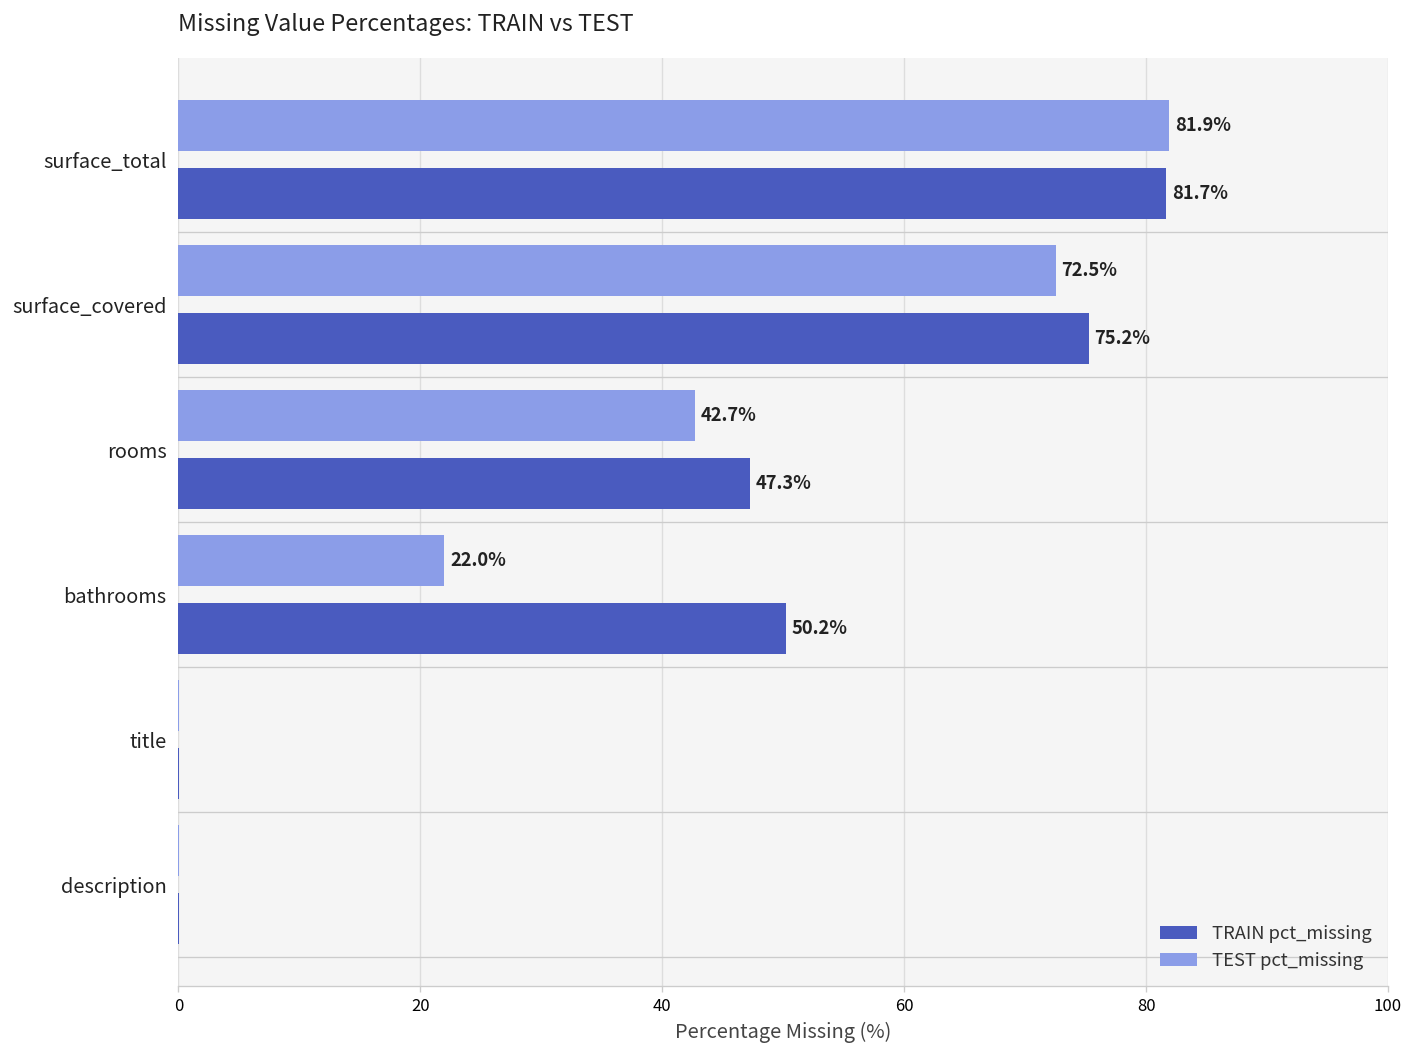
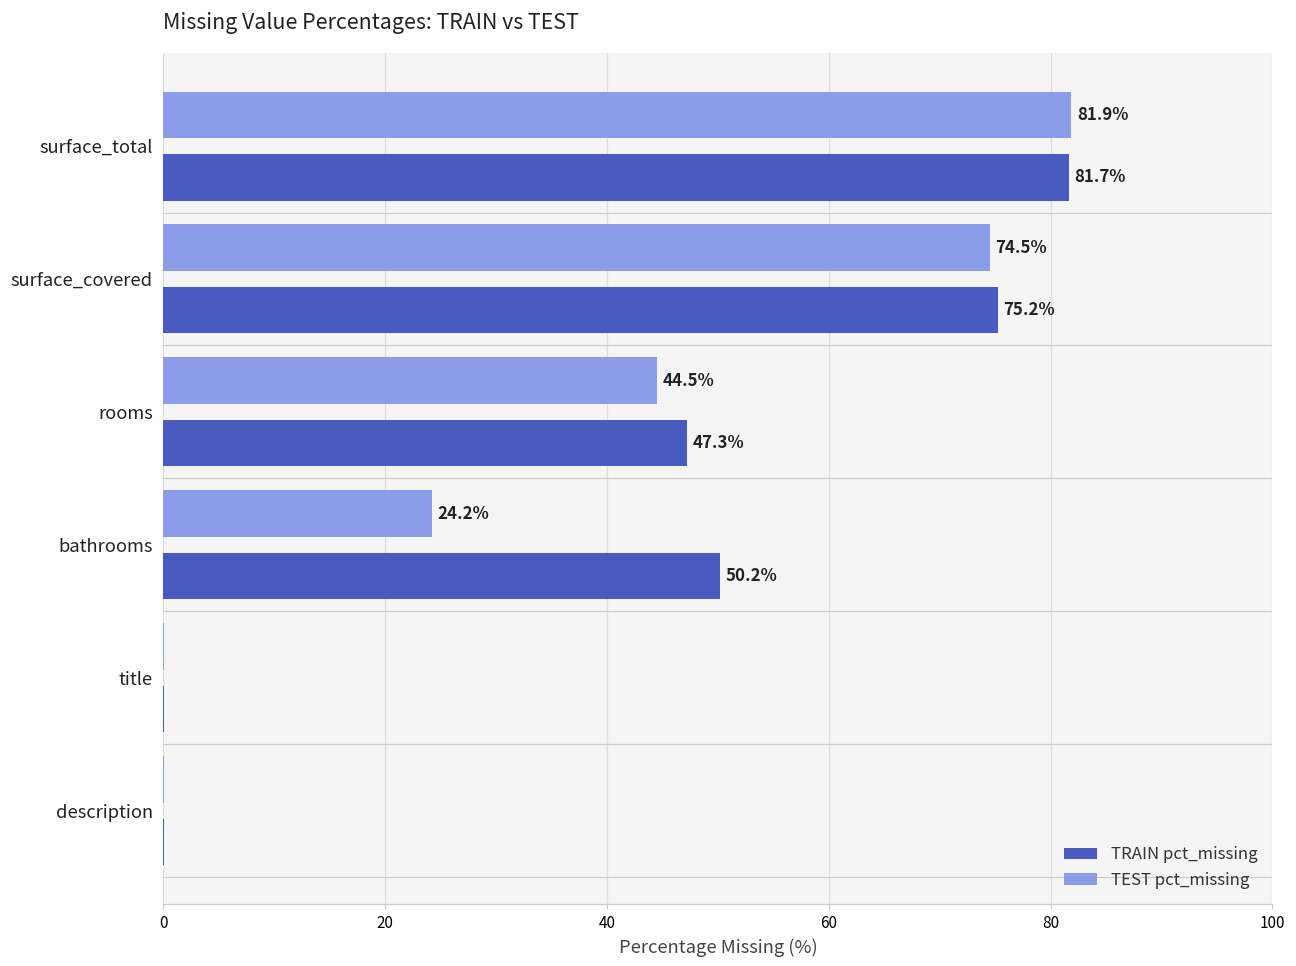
  {
    "TRAIN pct_missing": {
      "surface_total": "81.7%",
      "surface_covered": "75.2%",
      "rooms": "47.3%",
      "bathrooms": "50.2%"
    },
    "TEST pct_missing": {
      "surface_total": "81.9%",
-     "surface_covered": "72.5%",
-     "rooms": "42.7%",
-     "bathrooms": "22.0%"
+     "surface_covered": "74.5%",
+     "rooms": "44.5%",
+     "bathrooms": "24.2%"
    }
  }
